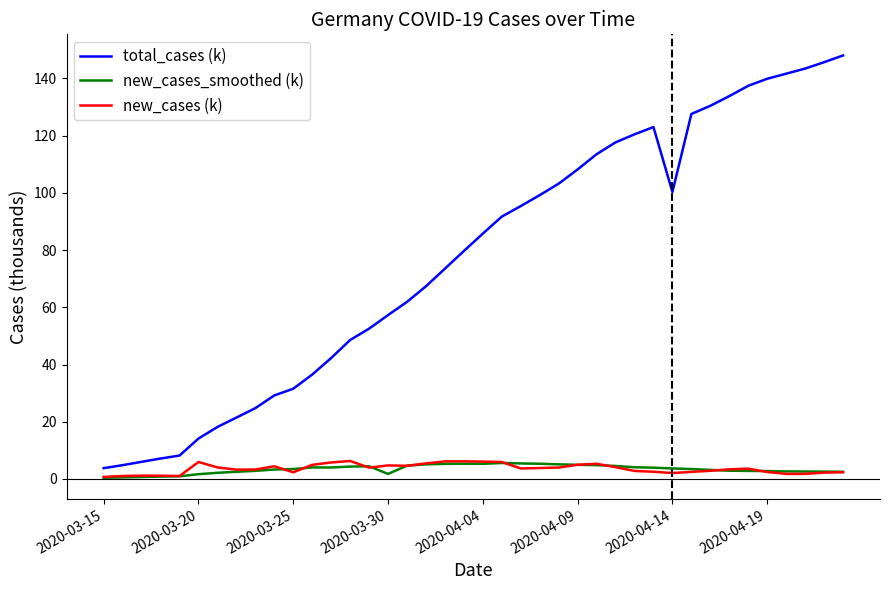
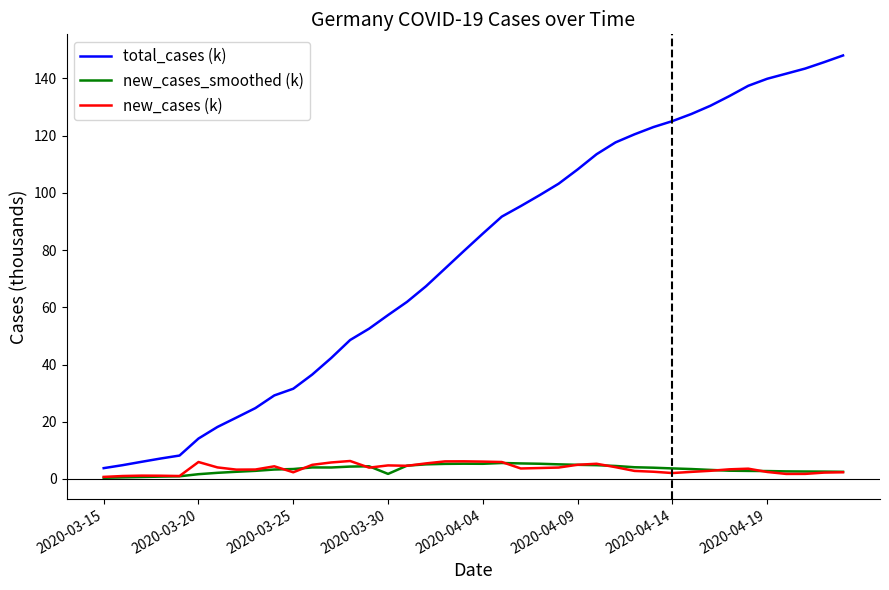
  {
    "total_cases (k)": {
      "2020-03-15": 4,
      "2020-03-20": 14,
      "2020-03-25": 32,
      "2020-03-30": 57,
      "2020-04-04": 86,
      "2020-04-09": 108,
-     "2020-04-14": 100,
+     "2020-04-14": 125,
      "2020-04-19": 140
    },
    "new_cases_smoothed (k)": {
      "2020-03-20": 2,
      "2020-03-25": 3,
      "2020-03-30": 2,
      "2020-04-14": 4
    },
    "new_cases (k)": {
      "2020-03-20": 6,
      "2020-03-25": 2,
      "2020-03-30": 5,
      "2020-04-14": 2
    }
  }
